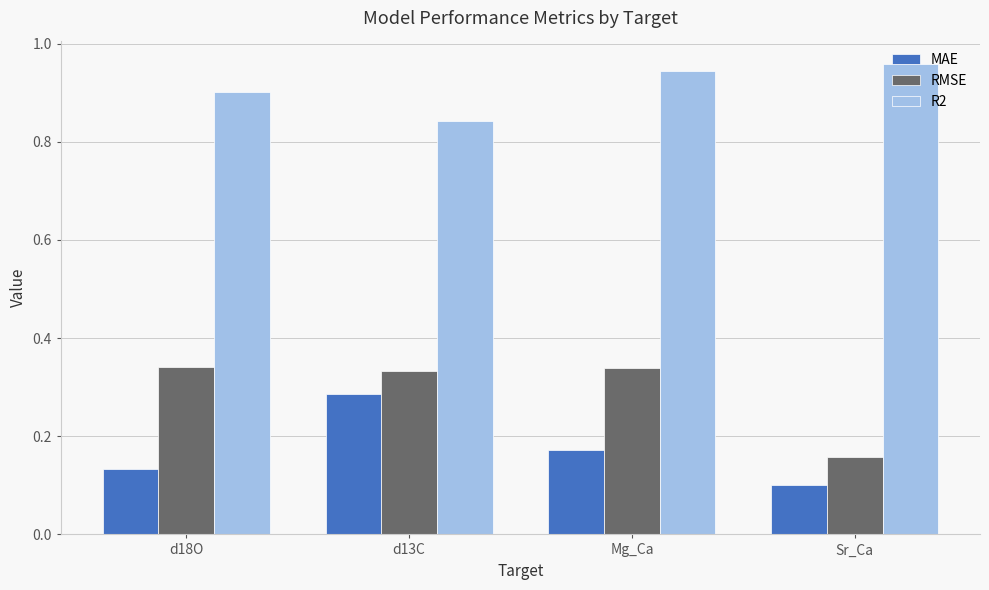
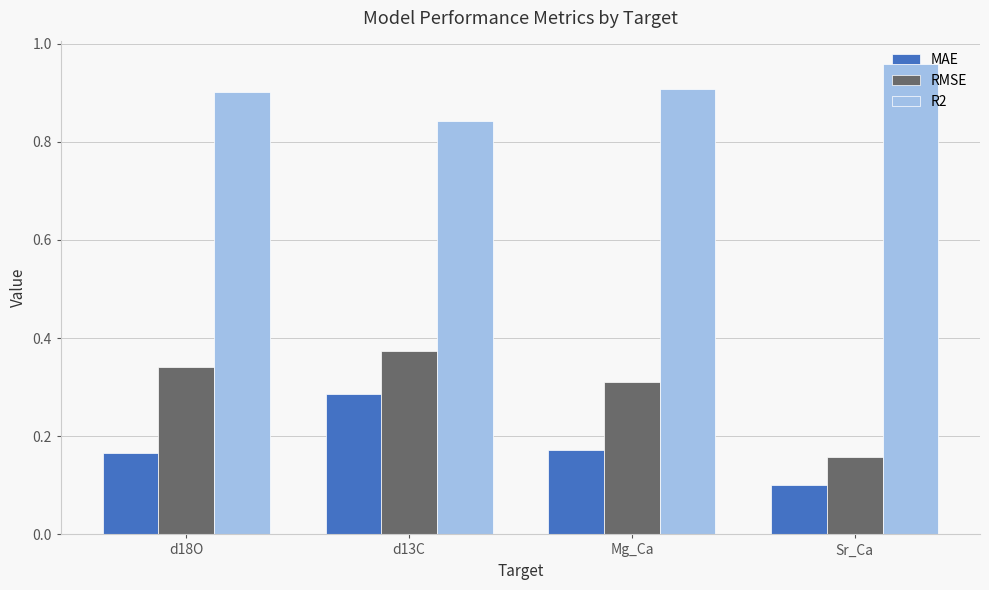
  {
    "MAE": {
-     "d18O": 0.13,
+     "d18O": 0.17,
      "d13C": 0.29,
      "Mg_Ca": 0.17,
      "Sr_Ca": 0.10
    },
    "RMSE": {
      "d18O": 0.34,
-     "d13C": 0.33,
-     "Mg_Ca": 0.34,
+     "d13C": 0.37,
+     "Mg_Ca": 0.31,
      "Sr_Ca": 0.16
    },
    "R2": {
      "d18O": 0.90,
      "d13C": 0.84,
-     "Mg_Ca": 0.94,
+     "Mg_Ca": 0.91,
      "Sr_Ca": 0.96
    }
  }
